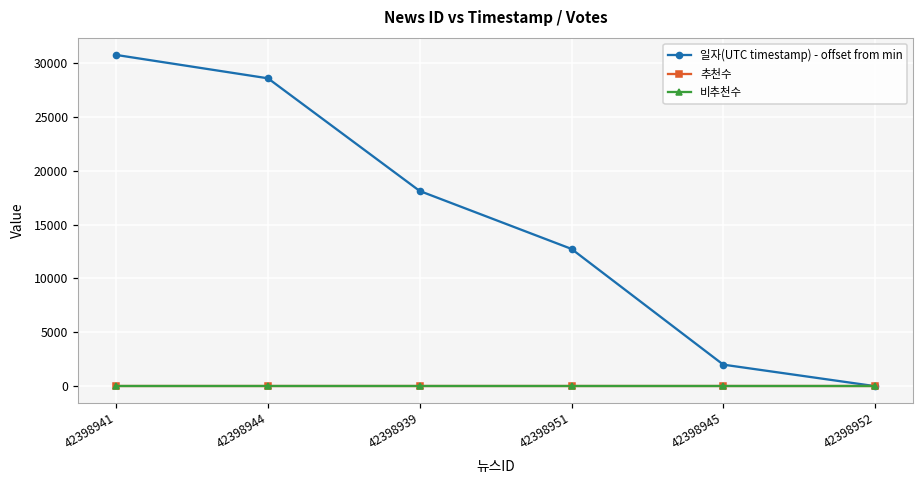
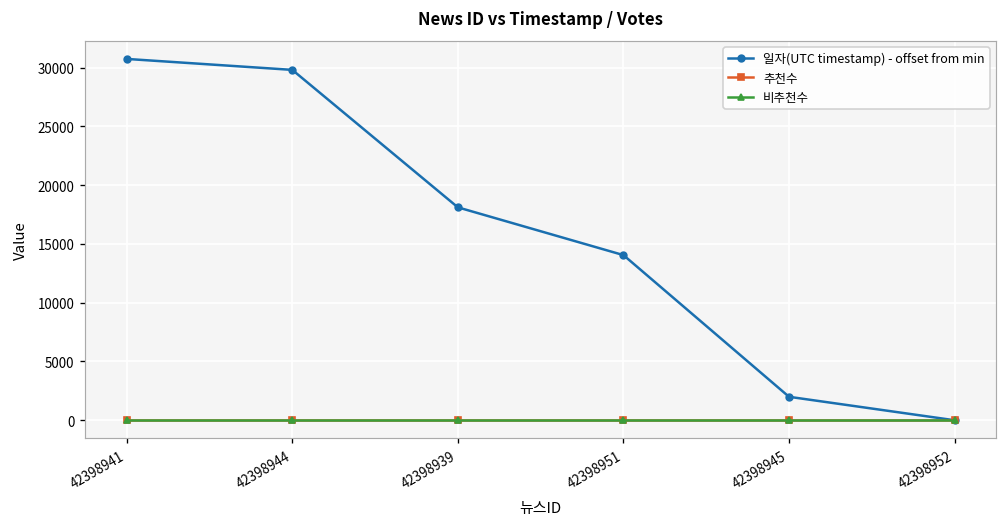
  {
    "일자(UTC timestamp) - offset from min": {
      "42398941": 31000,
-     "42398944": 29000,
+     "42398944": 30000,
      "42398939": 18000,
-     "42398951": 13000,
+     "42398951": 14000,
      "42398945": 2000
    },
    "비추천수": {
      "42398941": 0,
      "42398944": 0,
      "42398939": 0,
      "42398951": 0,
      "42398945": 0
    }
  }
